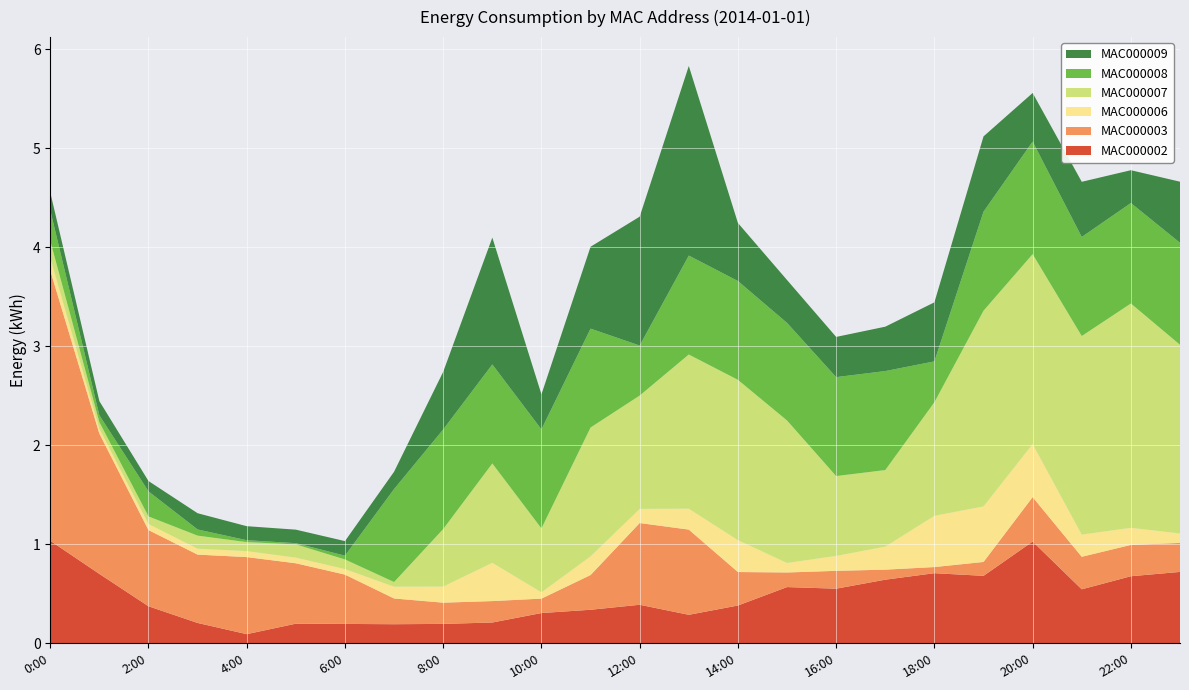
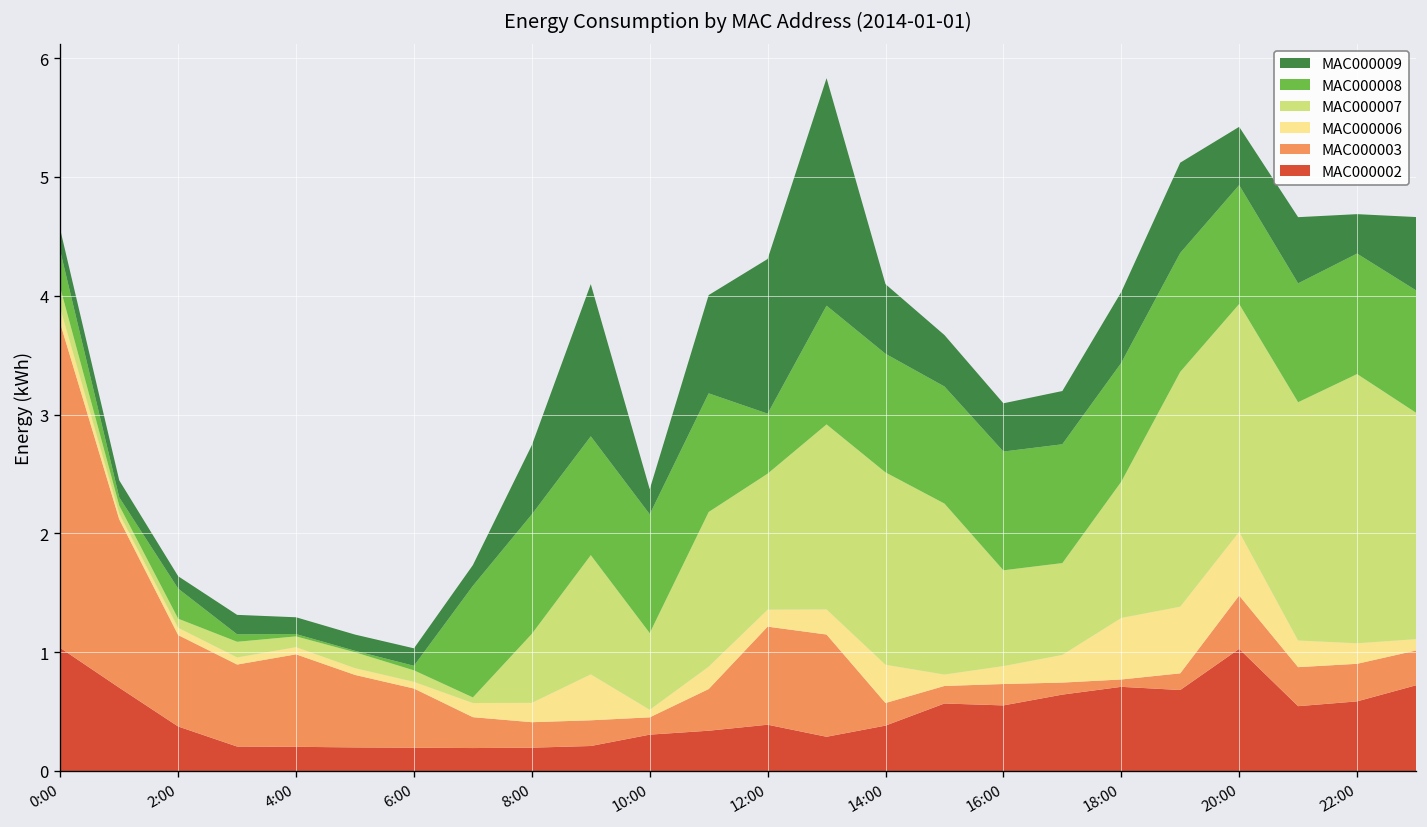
  {
    "MAC000002": {
      "0:00": 1.0,
      "2:00": 0.4,
-     "4:00": 0.1,
+     "4:00": 0.2,
      "6:00": 0.2,
      "8:00": 0.2,
      "10:00": 0.3,
      "12:00": 0.4,
      "14:00": 0.4,
      "16:00": 0.6,
      "18:00": 0.7,
      "20:00": 1.0,
-     "22:00": 0.7
+     "22:00": 0.6
    },
    "MAC000003": {
      "0:00": 2.7,
      "2:00": 0.8,
      "4:00": 0.8,
      "6:00": 0.5,
      "8:00": 0.2,
      "10:00": 0.1,
      "12:00": 0.8,
-     "14:00": 0.3,
+     "14:00": 0.2,
      "16:00": 0.2,
      "18:00": 0.1,
      "20:00": 0.4,
      "22:00": 0.3
    },
    "MAC000008": {
      "0:00": 0.3,
      "2:00": 0.3,
      "6:00": 0.0,
      "8:00": 1.0,
      "10:00": 1.0,
      "12:00": 0.5,
      "14:00": 1.0,
      "16:00": 1.0,
-     "18:00": 0.4,
-     "20:00": 1.1,
+     "18:00": 1.0,
+     "20:00": 1.0,
      "22:00": 1.0
    },
    "MAC000009": {
      "0:00": 0.2,
      "2:00": 0.1,
      "4:00": 0.1,
      "6:00": 0.1,
      "8:00": 0.6,
-     "10:00": 0.4,
+     "10:00": 0.2,
      "12:00": 1.3,
      "14:00": 0.6,
      "16:00": 0.4,
      "18:00": 0.6,
      "20:00": 0.5,
      "22:00": 0.3
    }
  }
